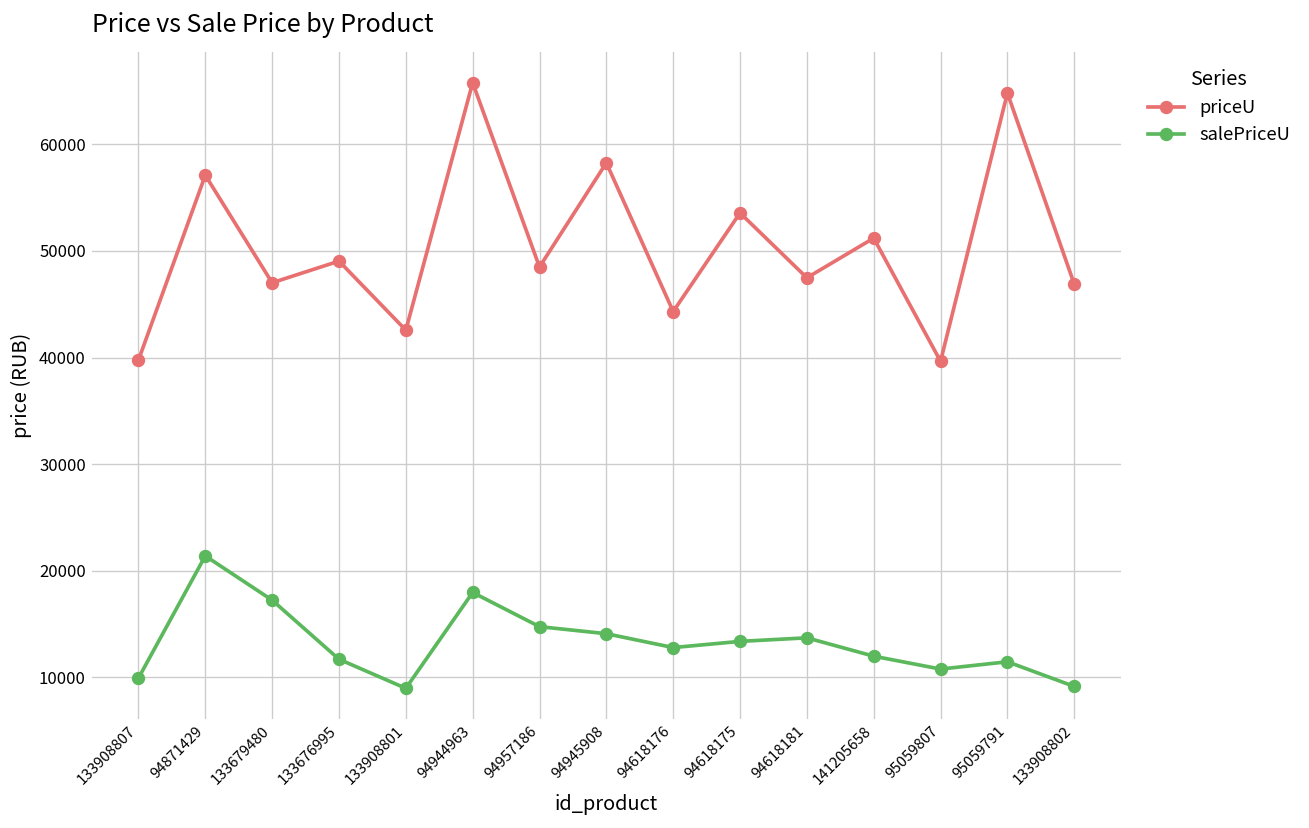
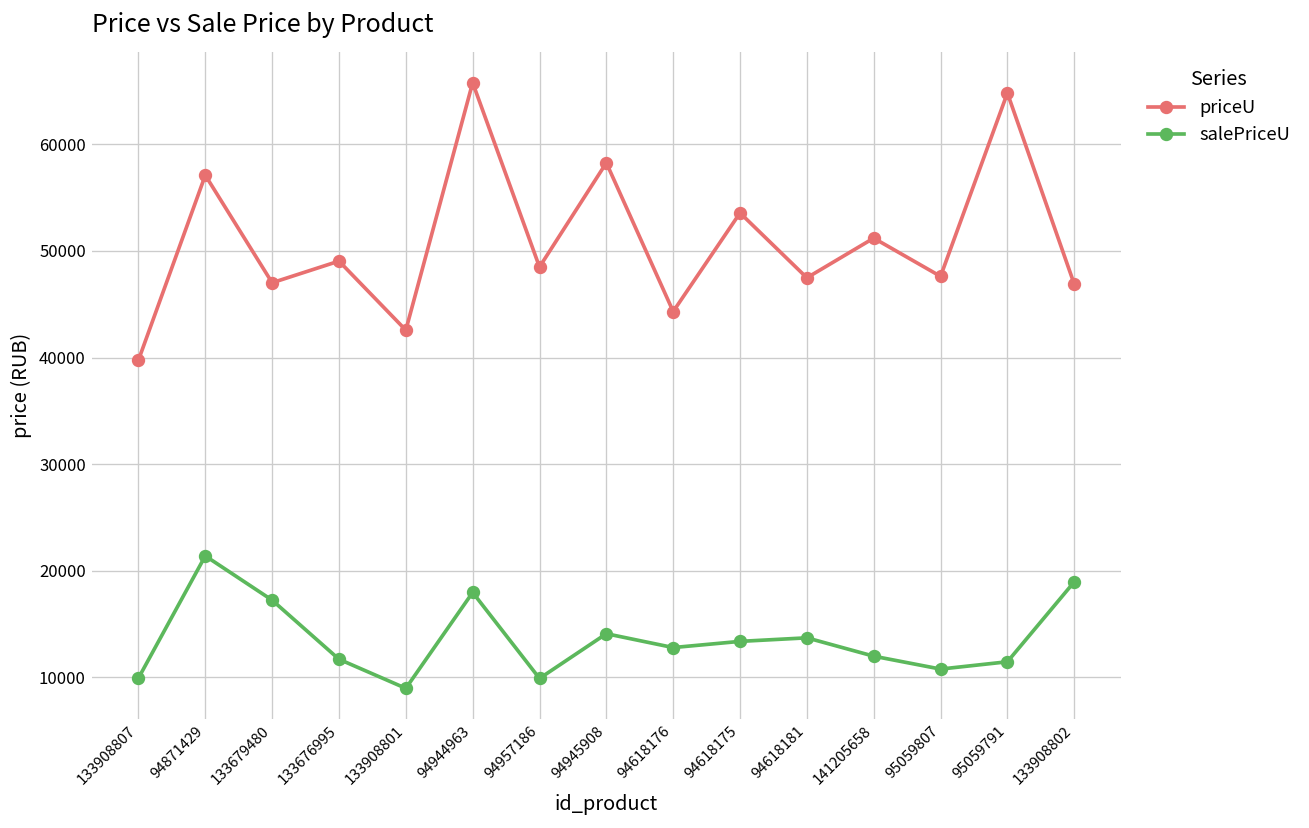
  {
    "priceU": {
      "133908807": 40000,
      "94871429": 57000,
      "133679480": 47000,
      "133676995": 49000,
      "133908801": 43000,
      "94944963": 66000,
      "94957186": 48000,
      "94945908": 58000,
      "94618176": 44000,
      "94618175": 54000,
      "94618181": 47000,
      "141205658": 51000,
-     "95059807": 40000,
+     "95059807": 48000,
      "95059791": 65000,
      "133908802": 47000
    },
    "salePriceU": {
      "133908807": 10000,
      "94871429": 21000,
      "133679480": 17000,
      "133676995": 12000,
      "133908801": 9000,
      "94944963": 18000,
-     "94957186": 15000,
+     "94957186": 10000,
      "94945908": 14000,
      "94618176": 13000,
      "94618175": 13000,
      "94618181": 14000,
      "141205658": 12000,
      "95059807": 11000,
      "95059791": 11000,
-     "133908802": 9000
+     "133908802": 19000
    }
  }
